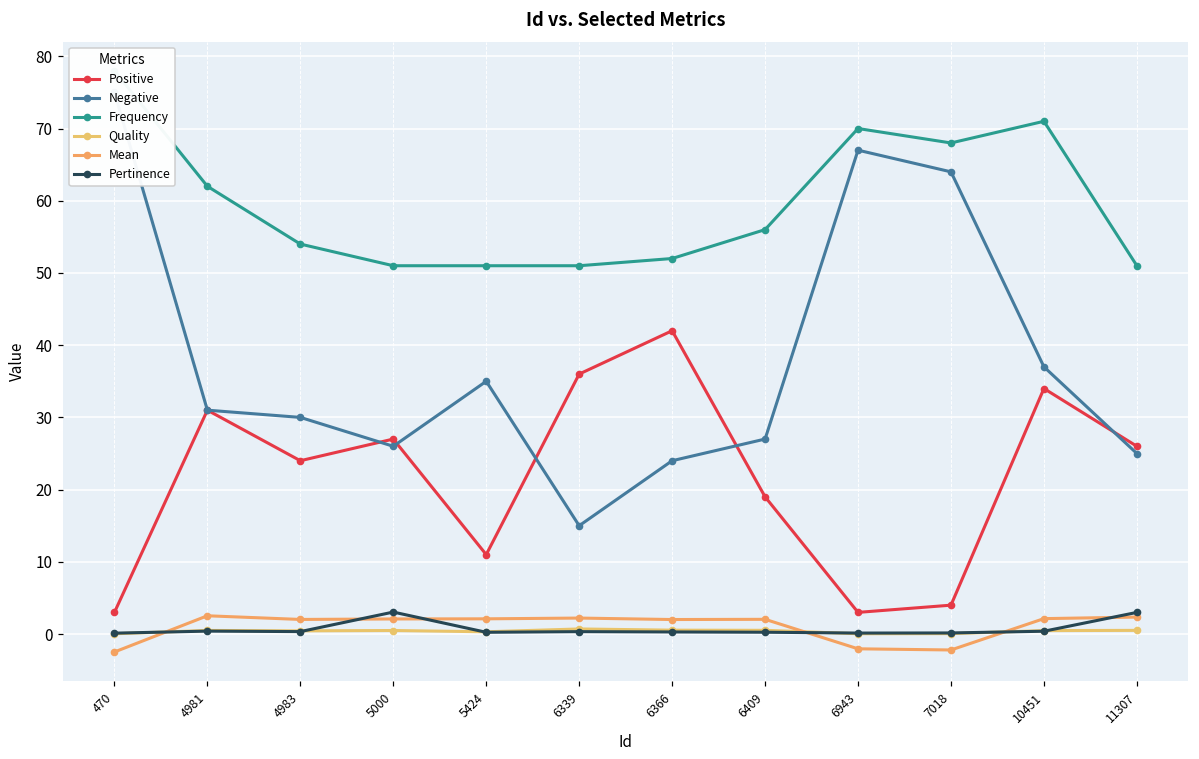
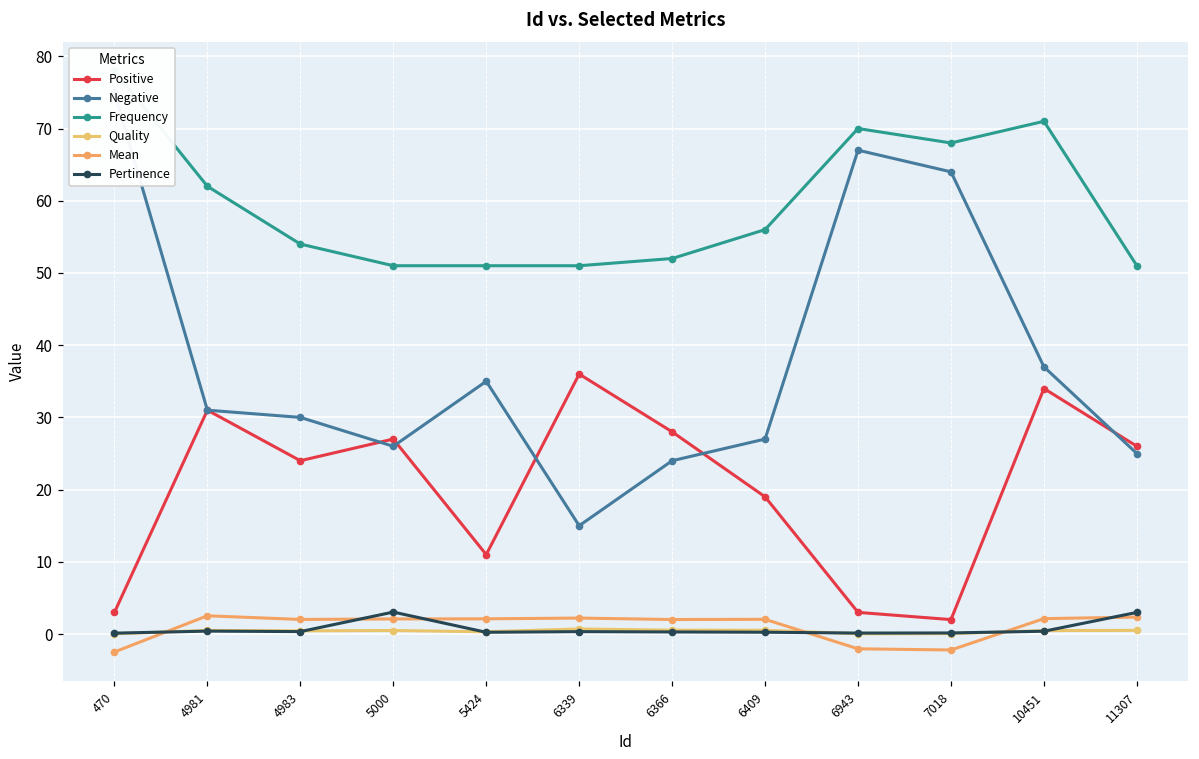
  {
    "Positive": {
      "470": 3,
      "4983": 24,
      "5000": 27,
      "5424": 11,
      "6339": 36,
-     "6366": 42,
+     "6366": 28,
      "6409": 19,
      "6943": 3,
-     "7018": 4,
+     "7018": 2,
      "10451": 34,
      "11307": 26
    },
    "Pertinence": {
      "5000": 3,
      "11307": 3
    }
  }
